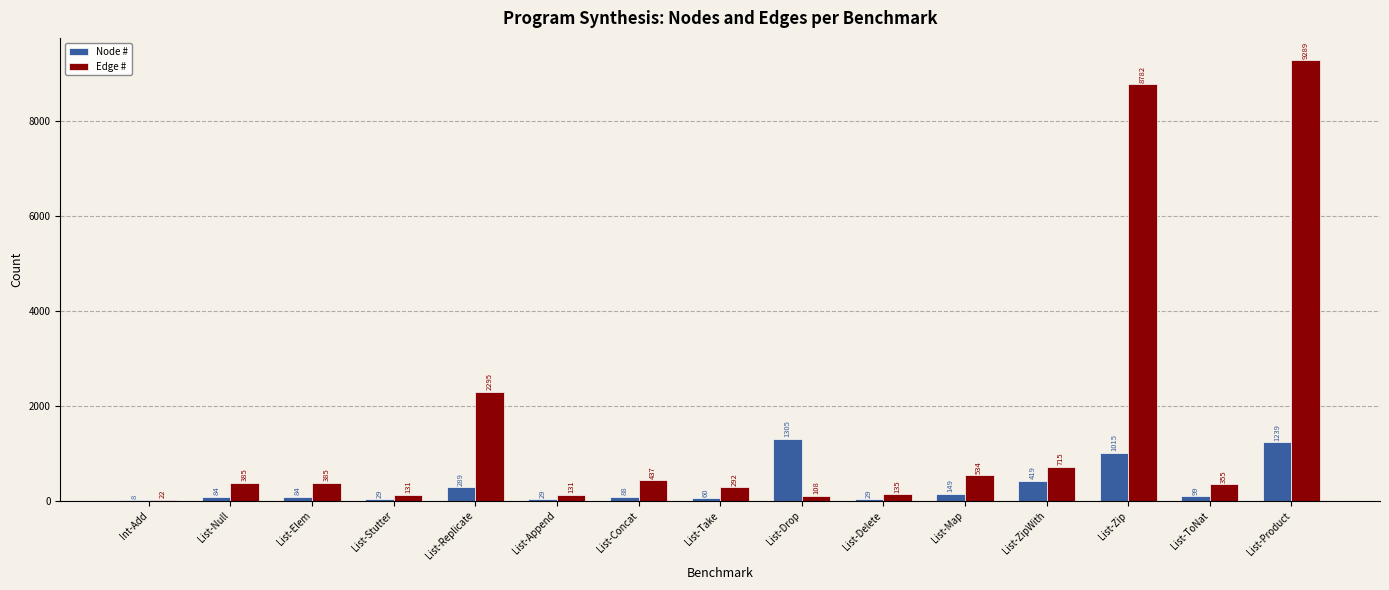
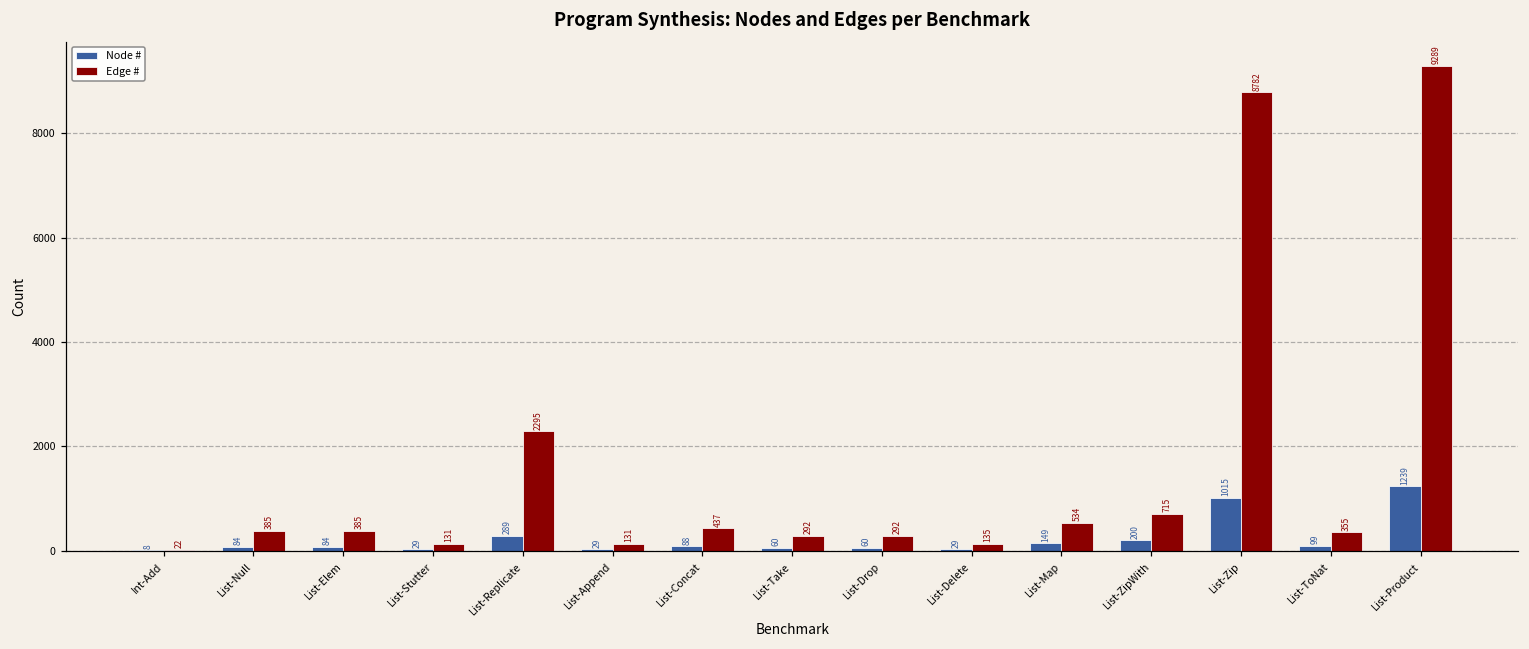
  {
    "Node #": {
      "Int-Add": 8,
      "List-Null": 84,
      "List-Elem": 84,
      "List-Stutter": 29,
      "List-Replicate": 289,
      "List-Append": 29,
      "List-Concat": 88,
      "List-Take": 60,
-     "List-Drop": 1305,
+     "List-Drop": 60,
      "List-Delete": 29,
      "List-Map": 149,
-     "List-ZipWith": 419,
+     "List-ZipWith": 200,
      "List-Zip": 1015,
      "List-ToNat": 99,
      "List-Product": 1239
    },
    "Edge #": {
      "Int-Add": 22,
      "List-Null": 385,
      "List-Elem": 385,
      "List-Stutter": 131,
      "List-Replicate": 2295,
      "List-Append": 131,
      "List-Concat": 437,
      "List-Take": 292,
-     "List-Drop": 108,
+     "List-Drop": 292,
      "List-Delete": 135,
      "List-Map": 534,
      "List-ZipWith": 715,
      "List-Zip": 8782,
      "List-ToNat": 355,
      "List-Product": 9289
    }
  }
